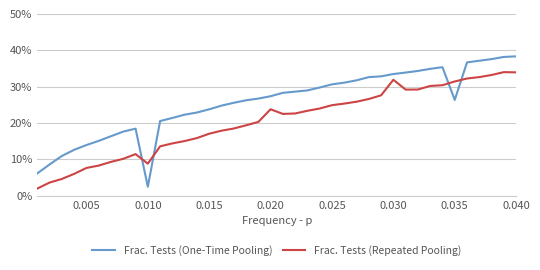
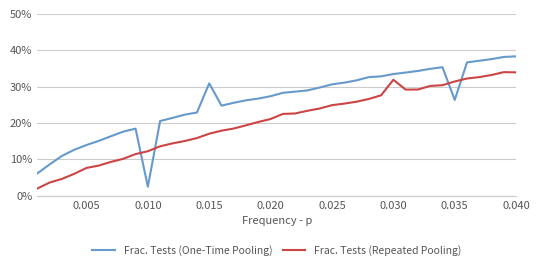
  {
    "Frac. Tests (One-Time Pooling)": {
      "0.005": "14%",
      "0.010": "2%",
-     "0.015": "24%",
+     "0.015": "31%",
      "0.020": "27%",
      "0.025": "31%",
      "0.030": "33%",
      "0.035": "26%",
      "0.040": "38%"
    },
    "Frac. Tests (Repeated Pooling)": {
      "0.005": "8%",
-     "0.010": "9%",
+     "0.010": "12%",
      "0.015": "17%",
-     "0.020": "24%",
+     "0.020": "21%",
      "0.025": "25%",
      "0.030": "32%",
      "0.035": "31%",
      "0.040": "34%"
    }
  }
